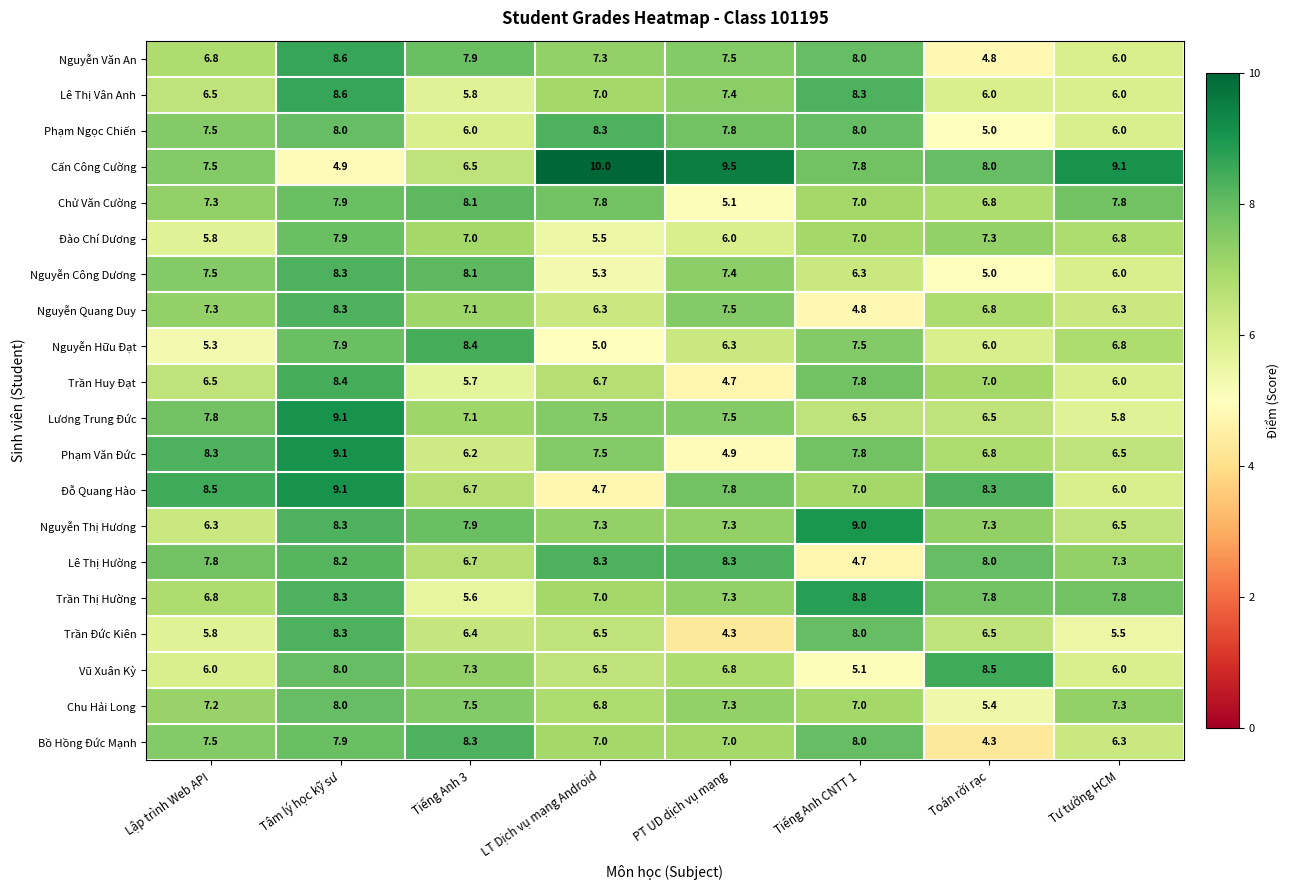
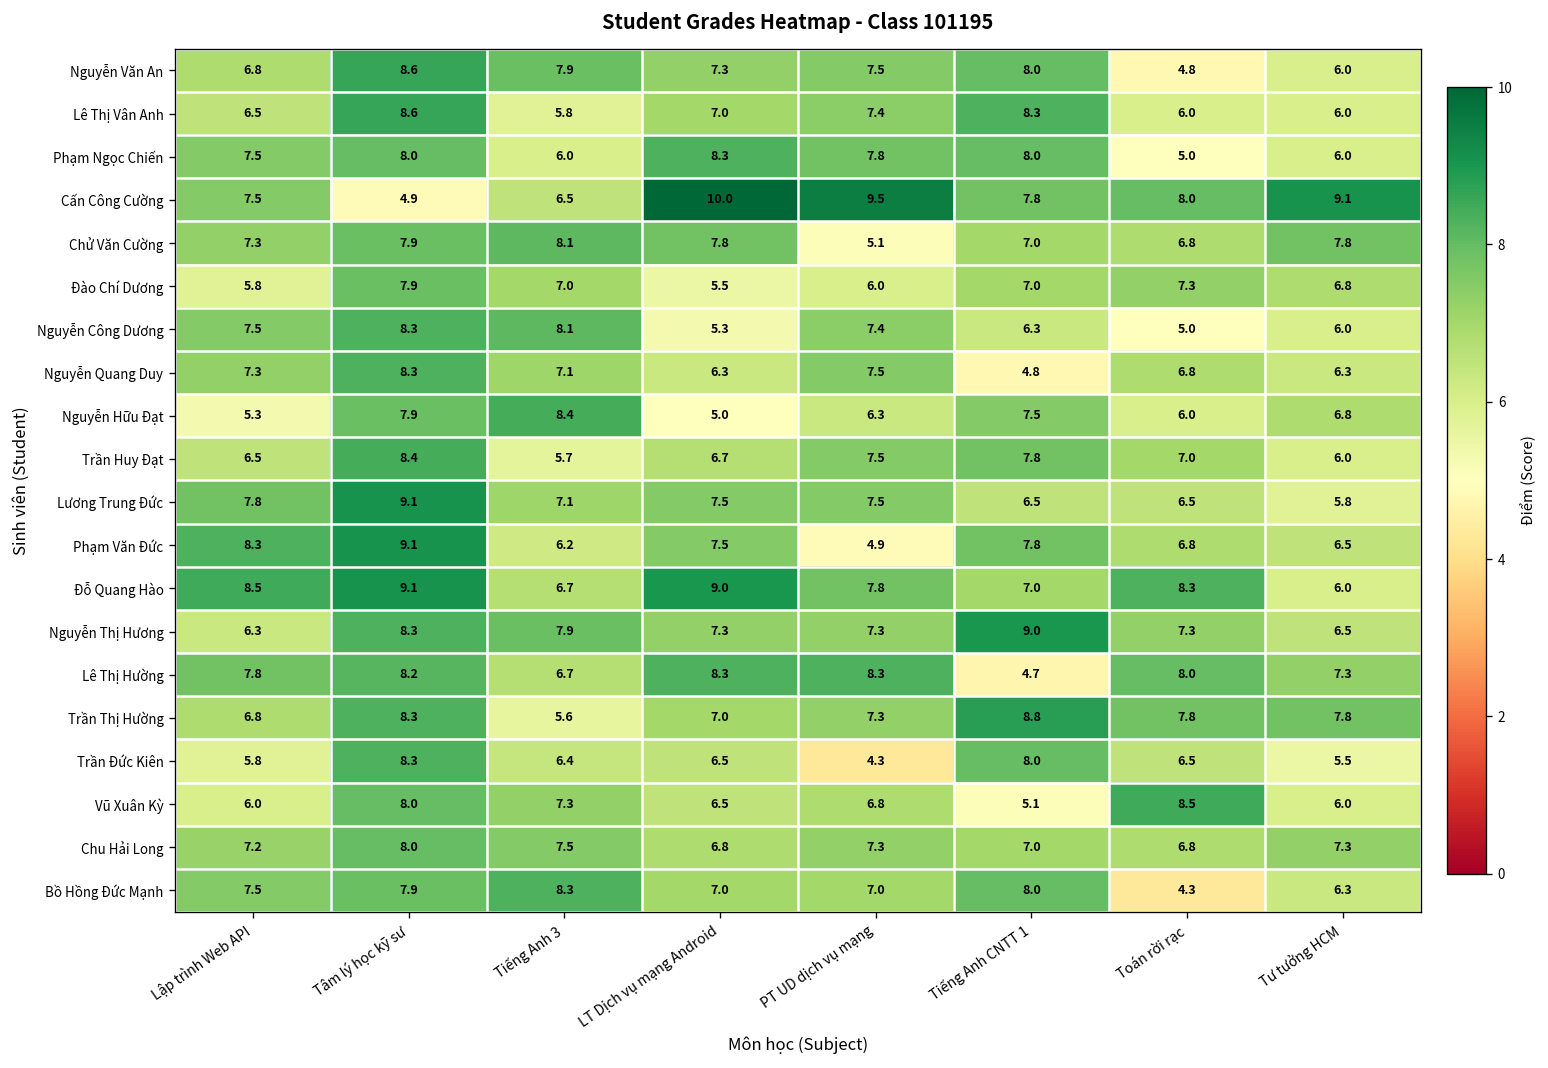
  {
    "Nguyễn Văn An": {
      "Lập trình Web API": 6.8,
      "Tâm lý học kỹ sư": 8.6,
      "Tiếng Anh 3": 7.9,
      "LT Dịch vụ mạng Android": 7.3,
      "PT UD dịch vụ mạng": 7.5,
      "Tiếng Anh CNTT 1": 8.0,
      "Toán rời rạc": 4.8,
      "Tư tưởng HCM": 6.0
    },
    "Lê Thị Vân Anh": {
      "Lập trình Web API": 6.5,
      "Tâm lý học kỹ sư": 8.6,
      "Tiếng Anh 3": 5.8,
      "LT Dịch vụ mạng Android": 7.0,
      "PT UD dịch vụ mạng": 7.4,
      "Tiếng Anh CNTT 1": 8.3,
      "Toán rời rạc": 6.0,
      "Tư tưởng HCM": 6.0
    },
    "Phạm Ngọc Chiến": {
      "Lập trình Web API": 7.5,
      "Tâm lý học kỹ sư": 8.0,
      "Tiếng Anh 3": 6.0,
      "LT Dịch vụ mạng Android": 8.3,
      "PT UD dịch vụ mạng": 7.8,
      "Tiếng Anh CNTT 1": 8.0,
      "Toán rời rạc": 5.0,
      "Tư tưởng HCM": 6.0
    },
    "Cấn Công Cường": {
      "Lập trình Web API": 7.5,
      "Tâm lý học kỹ sư": 4.9,
      "Tiếng Anh 3": 6.5,
      "LT Dịch vụ mạng Android": 10.0,
      "PT UD dịch vụ mạng": 9.5,
      "Tiếng Anh CNTT 1": 7.8,
      "Toán rời rạc": 8.0,
      "Tư tưởng HCM": 9.1
    },
    "Chử Văn Cường": {
      "Lập trình Web API": 7.3,
      "Tâm lý học kỹ sư": 7.9,
      "Tiếng Anh 3": 8.1,
      "LT Dịch vụ mạng Android": 7.8,
      "PT UD dịch vụ mạng": 5.1,
      "Tiếng Anh CNTT 1": 7.0,
      "Toán rời rạc": 6.8,
      "Tư tưởng HCM": 7.8
    },
    "Đào Chí Dương": {
      "Lập trình Web API": 5.8,
      "Tâm lý học kỹ sư": 7.9,
      "Tiếng Anh 3": 7.0,
      "LT Dịch vụ mạng Android": 5.5,
      "PT UD dịch vụ mạng": 6.0,
      "Tiếng Anh CNTT 1": 7.0,
      "Toán rời rạc": 7.3,
      "Tư tưởng HCM": 6.8
    },
    "Nguyễn Công Dương": {
      "Lập trình Web API": 7.5,
      "Tâm lý học kỹ sư": 8.3,
      "Tiếng Anh 3": 8.1,
      "LT Dịch vụ mạng Android": 5.3,
      "PT UD dịch vụ mạng": 7.4,
      "Tiếng Anh CNTT 1": 6.3,
      "Toán rời rạc": 5.0,
      "Tư tưởng HCM": 6.0
    },
    "Nguyễn Quang Duy": {
      "Lập trình Web API": 7.3,
      "Tâm lý học kỹ sư": 8.3,
      "Tiếng Anh 3": 7.1,
      "LT Dịch vụ mạng Android": 6.3,
      "PT UD dịch vụ mạng": 7.5,
      "Tiếng Anh CNTT 1": 4.8,
      "Toán rời rạc": 6.8,
      "Tư tưởng HCM": 6.3
    },
    "Nguyễn Hữu Đạt": {
      "Lập trình Web API": 5.3,
      "Tâm lý học kỹ sư": 7.9,
      "Tiếng Anh 3": 8.4,
      "LT Dịch vụ mạng Android": 5.0,
      "PT UD dịch vụ mạng": 6.3,
      "Tiếng Anh CNTT 1": 7.5,
      "Toán rời rạc": 6.0,
      "Tư tưởng HCM": 6.8
    },
    "Trần Huy Đạt": {
      "Lập trình Web API": 6.5,
      "Tâm lý học kỹ sư": 8.4,
      "Tiếng Anh 3": 5.7,
      "LT Dịch vụ mạng Android": 6.7,
-     "PT UD dịch vụ mạng": 4.7,
+     "PT UD dịch vụ mạng": 7.5,
      "Tiếng Anh CNTT 1": 7.8,
      "Toán rời rạc": 7.0,
      "Tư tưởng HCM": 6.0
    },
    "Lương Trung Đức": {
      "Lập trình Web API": 7.8,
      "Tâm lý học kỹ sư": 9.1,
      "Tiếng Anh 3": 7.1,
      "LT Dịch vụ mạng Android": 7.5,
      "PT UD dịch vụ mạng": 7.5,
      "Tiếng Anh CNTT 1": 6.5,
      "Toán rời rạc": 6.5,
      "Tư tưởng HCM": 5.8
    },
    "Phạm Văn Đức": {
      "Lập trình Web API": 8.3,
      "Tâm lý học kỹ sư": 9.1,
      "Tiếng Anh 3": 6.2,
      "LT Dịch vụ mạng Android": 7.5,
      "PT UD dịch vụ mạng": 4.9,
      "Tiếng Anh CNTT 1": 7.8,
      "Toán rời rạc": 6.8,
      "Tư tưởng HCM": 6.5
    },
    "Đỗ Quang Hào": {
      "Lập trình Web API": 8.5,
      "Tâm lý học kỹ sư": 9.1,
      "Tiếng Anh 3": 6.7,
-     "LT Dịch vụ mạng Android": 4.7,
+     "LT Dịch vụ mạng Android": 9.0,
      "PT UD dịch vụ mạng": 7.8,
      "Tiếng Anh CNTT 1": 7.0,
      "Toán rời rạc": 8.3,
      "Tư tưởng HCM": 6.0
    },
    "Nguyễn Thị Hương": {
      "Lập trình Web API": 6.3,
      "Tâm lý học kỹ sư": 8.3,
      "Tiếng Anh 3": 7.9,
      "LT Dịch vụ mạng Android": 7.3,
      "PT UD dịch vụ mạng": 7.3,
      "Tiếng Anh CNTT 1": 9.0,
      "Toán rời rạc": 7.3,
      "Tư tưởng HCM": 6.5
    },
    "Lê Thị Hường": {
      "Lập trình Web API": 7.8,
      "Tâm lý học kỹ sư": 8.2,
      "Tiếng Anh 3": 6.7,
      "LT Dịch vụ mạng Android": 8.3,
      "PT UD dịch vụ mạng": 8.3,
      "Tiếng Anh CNTT 1": 4.7,
      "Toán rời rạc": 8.0,
      "Tư tưởng HCM": 7.3
    },
    "Trần Thị Hường": {
      "Lập trình Web API": 6.8,
      "Tâm lý học kỹ sư": 8.3,
      "Tiếng Anh 3": 5.6,
      "LT Dịch vụ mạng Android": 7.0,
      "PT UD dịch vụ mạng": 7.3,
      "Tiếng Anh CNTT 1": 8.8,
      "Toán rời rạc": 7.8,
      "Tư tưởng HCM": 7.8
    },
    "Trần Đức Kiên": {
      "Lập trình Web API": 5.8,
      "Tâm lý học kỹ sư": 8.3,
      "Tiếng Anh 3": 6.4,
      "LT Dịch vụ mạng Android": 6.5,
      "PT UD dịch vụ mạng": 4.3,
      "Tiếng Anh CNTT 1": 8.0,
      "Toán rời rạc": 6.5,
      "Tư tưởng HCM": 5.5
    },
    "Vũ Xuân Kỳ": {
      "Lập trình Web API": 6.0,
      "Tâm lý học kỹ sư": 8.0,
      "Tiếng Anh 3": 7.3,
      "LT Dịch vụ mạng Android": 6.5,
      "PT UD dịch vụ mạng": 6.8,
      "Tiếng Anh CNTT 1": 5.1,
      "Toán rời rạc": 8.5,
      "Tư tưởng HCM": 6.0
    },
    "Chu Hải Long": {
      "Lập trình Web API": 7.2,
      "Tâm lý học kỹ sư": 8.0,
      "Tiếng Anh 3": 7.5,
      "LT Dịch vụ mạng Android": 6.8,
      "PT UD dịch vụ mạng": 7.3,
      "Tiếng Anh CNTT 1": 7.0,
-     "Toán rời rạc": 5.4,
+     "Toán rời rạc": 6.8,
      "Tư tưởng HCM": 7.3
    },
    "Bồ Hồng Đức Mạnh": {
      "Lập trình Web API": 7.5,
      "Tâm lý học kỹ sư": 7.9,
      "Tiếng Anh 3": 8.3,
      "LT Dịch vụ mạng Android": 7.0,
      "PT UD dịch vụ mạng": 7.0,
      "Tiếng Anh CNTT 1": 8.0,
      "Toán rời rạc": 4.3,
      "Tư tưởng HCM": 6.3
    }
  }
